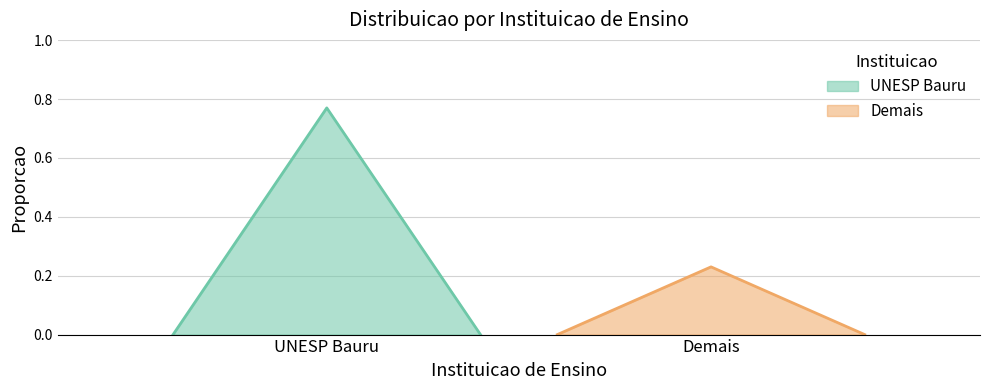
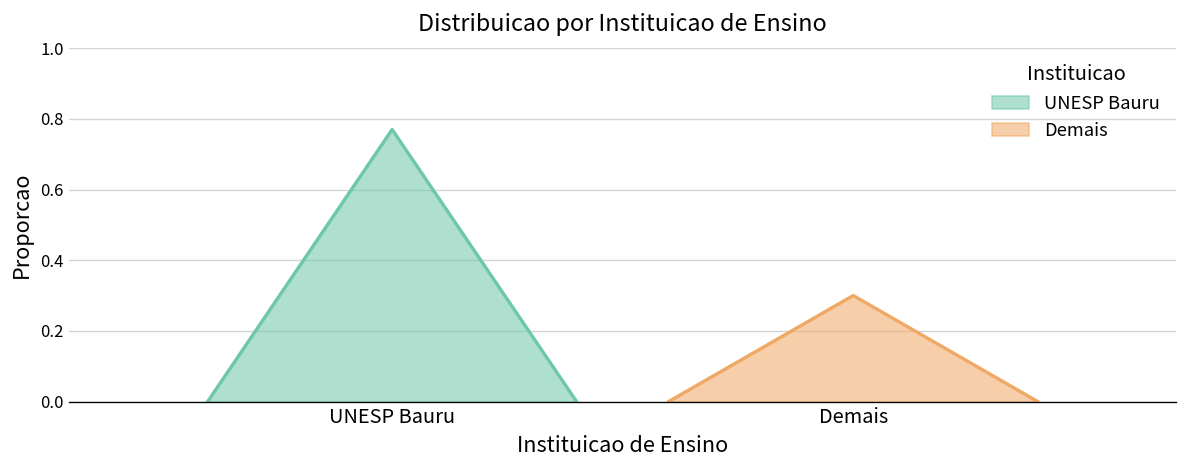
  {
    "UNESP Bauru": {
      "UNESP Bauru": 0.77
    },
    "Demais": {
-     "Demais": 0.23
+     "Demais": 0.30
    }
  }
